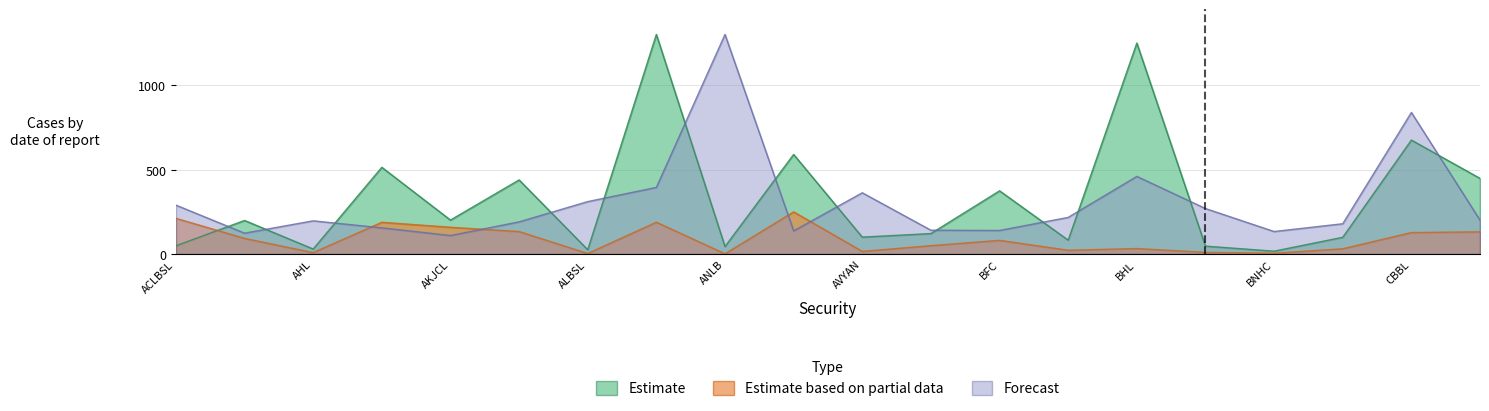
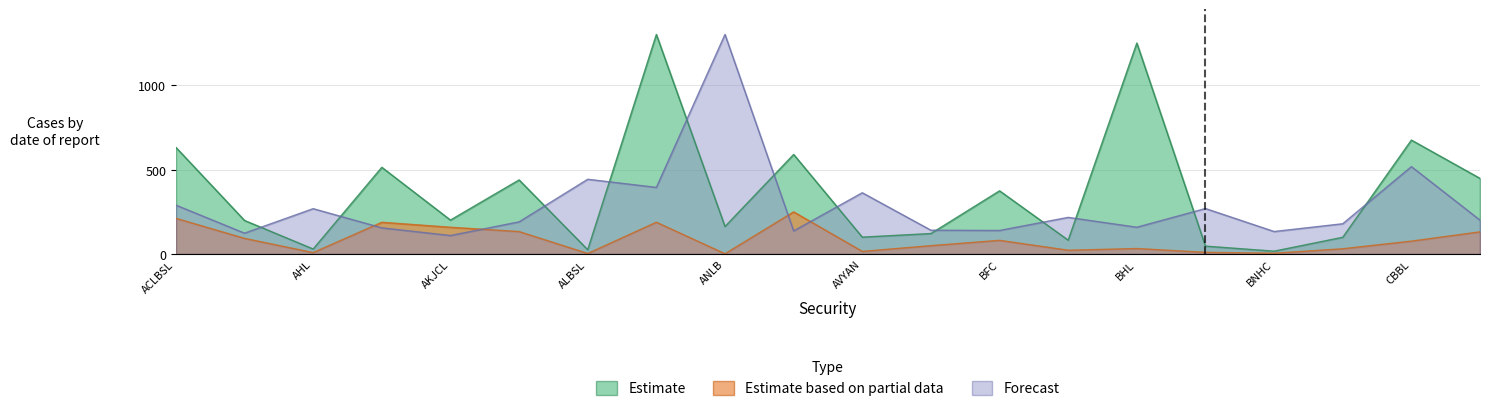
  {
    "Estimate": {
-     "ACLBSL": 50,
+     "ACLBSL": 630,
      "AHL": 30,
      "AKJCL": 200,
      "ALBSL": 30,
-     "ANLB": 40,
+     "ANLB": 160,
      "AVYAN": 100,
      "BFC": 370,
      "BHL": 1250,
      "CBBL": 670
    },
    "Estimate based on partial data": {
      "ACLBSL": 210,
      "AHL": 10,
      "AKJCL": 160,
      "ALBSL": 0,
      "ANLB": 0,
      "AVYAN": 20,
      "BFC": 80,
      "BHL": 30,
-     "CBBL": 130
+     "CBBL": 80
    },
    "Forecast": {
      "ACLBSL": 290,
-     "AHL": 200,
+     "AHL": 270,
      "AKJCL": 110,
-     "ALBSL": 310,
+     "ALBSL": 440,
      "ANLB": 1300,
      "AVYAN": 360,
      "BFC": 140,
-     "BHL": 460,
+     "BHL": 160,
      "BNHC": 130,
-     "CBBL": 840
+     "CBBL": 520
    }
  }
